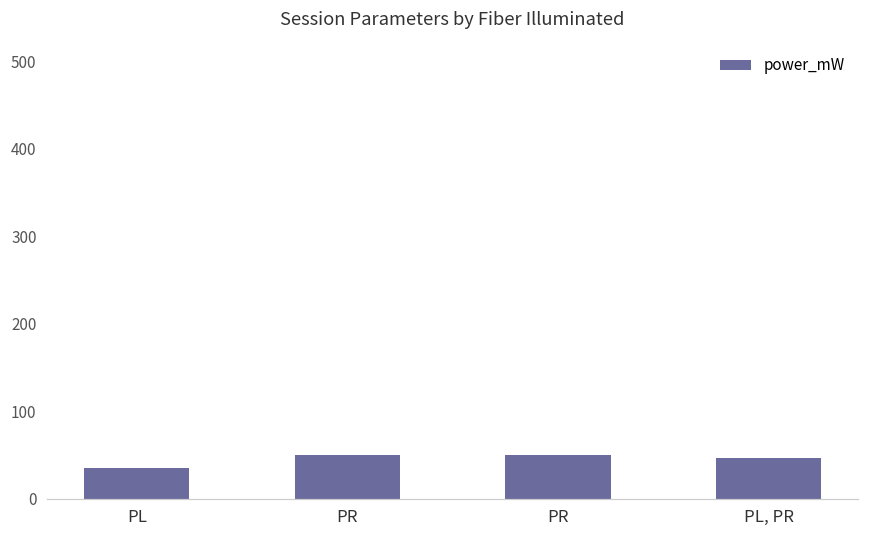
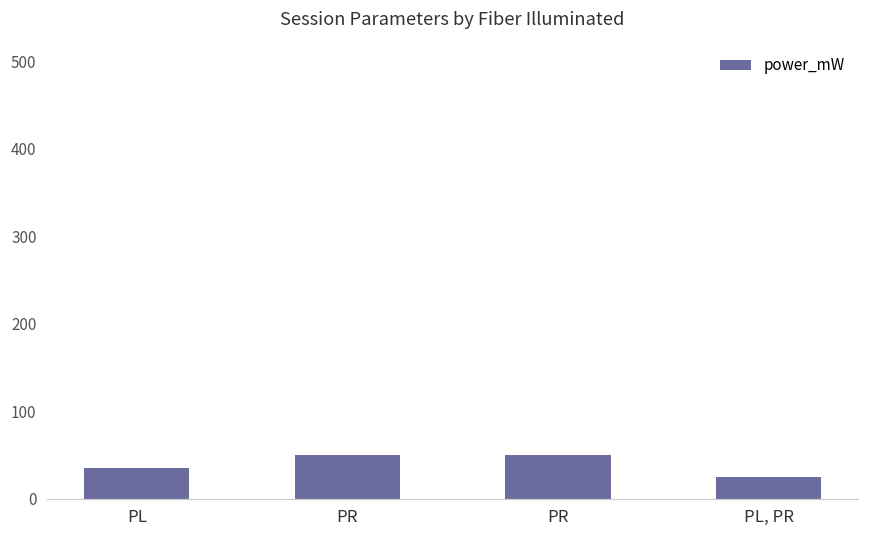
  {
    "PL": 40,
-   "PL, PR": 50
+   "PL, PR": 30
  }
